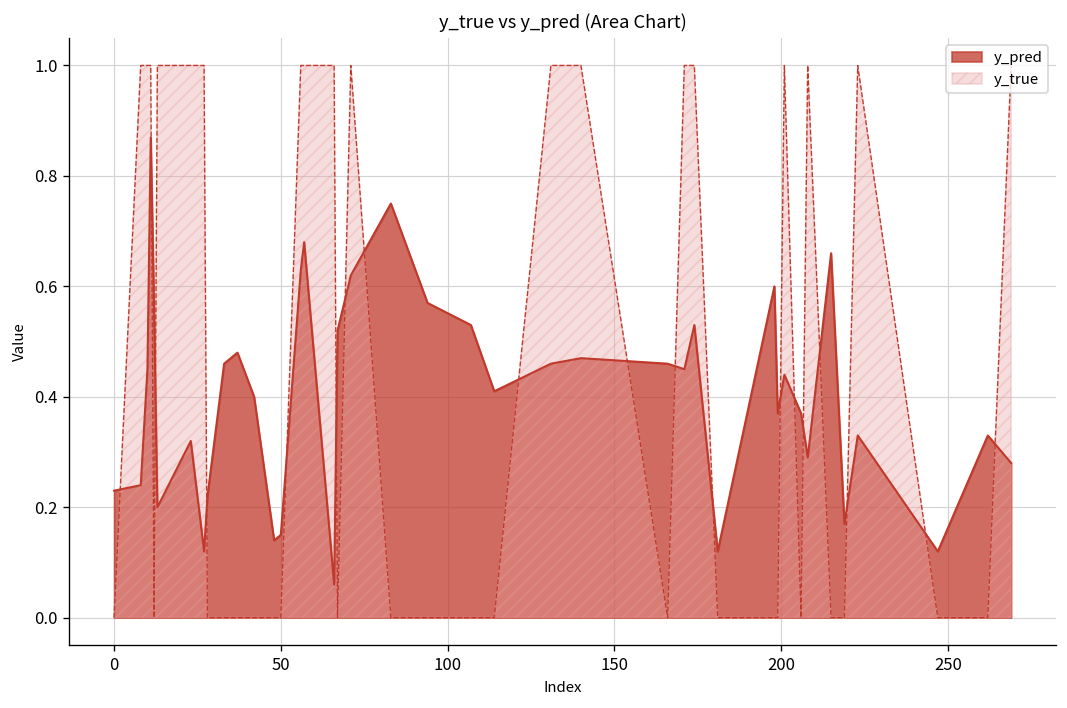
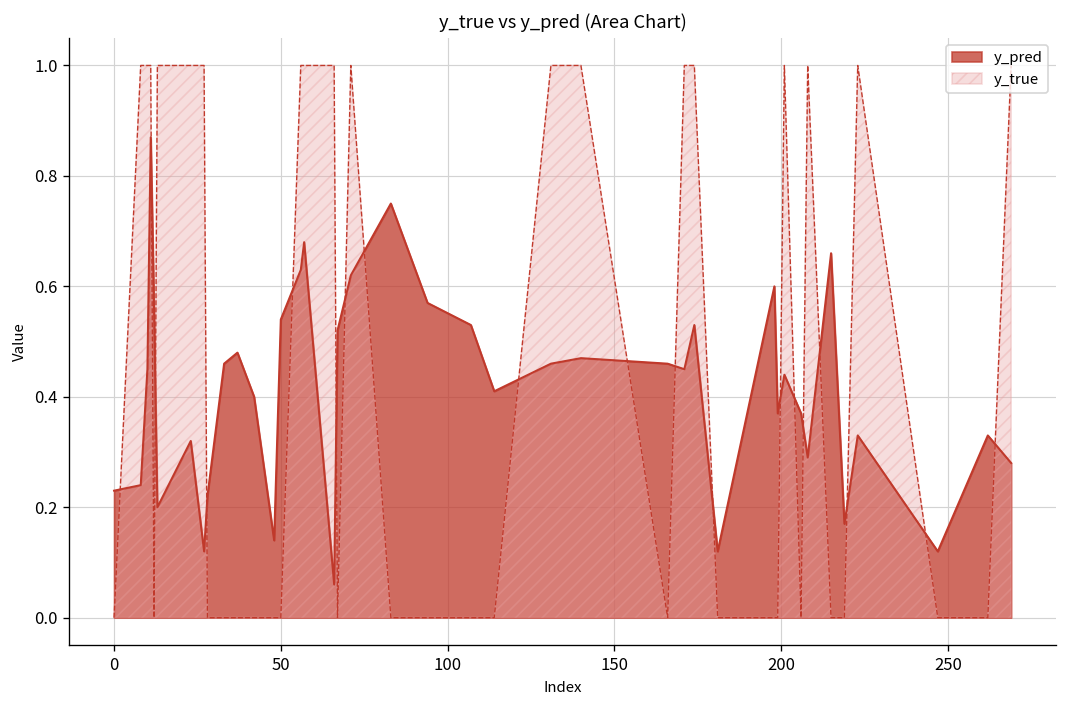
  {
    "y_pred": {
      "0": 0.23,
-     "50": 0.15
+     "50": 0.54
    },
    "y_true": {
      "0": 0.00,
      "50": 0.00
    }
  }
